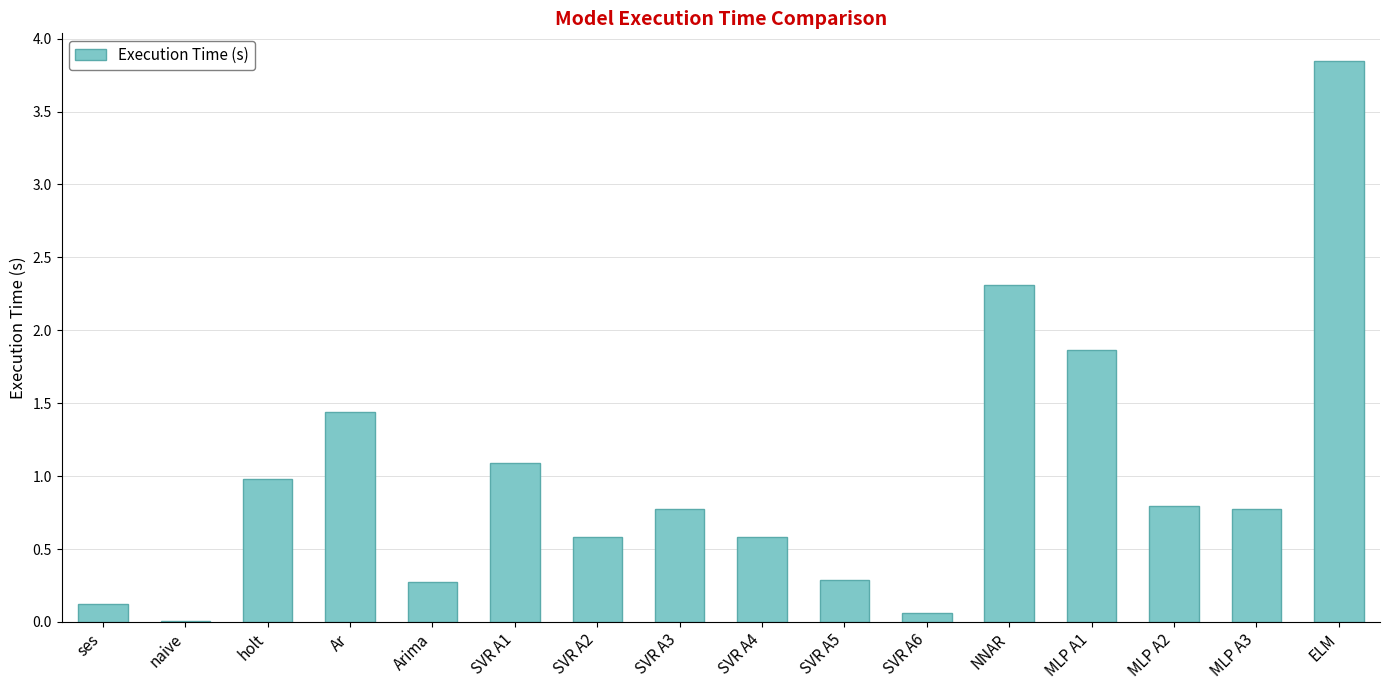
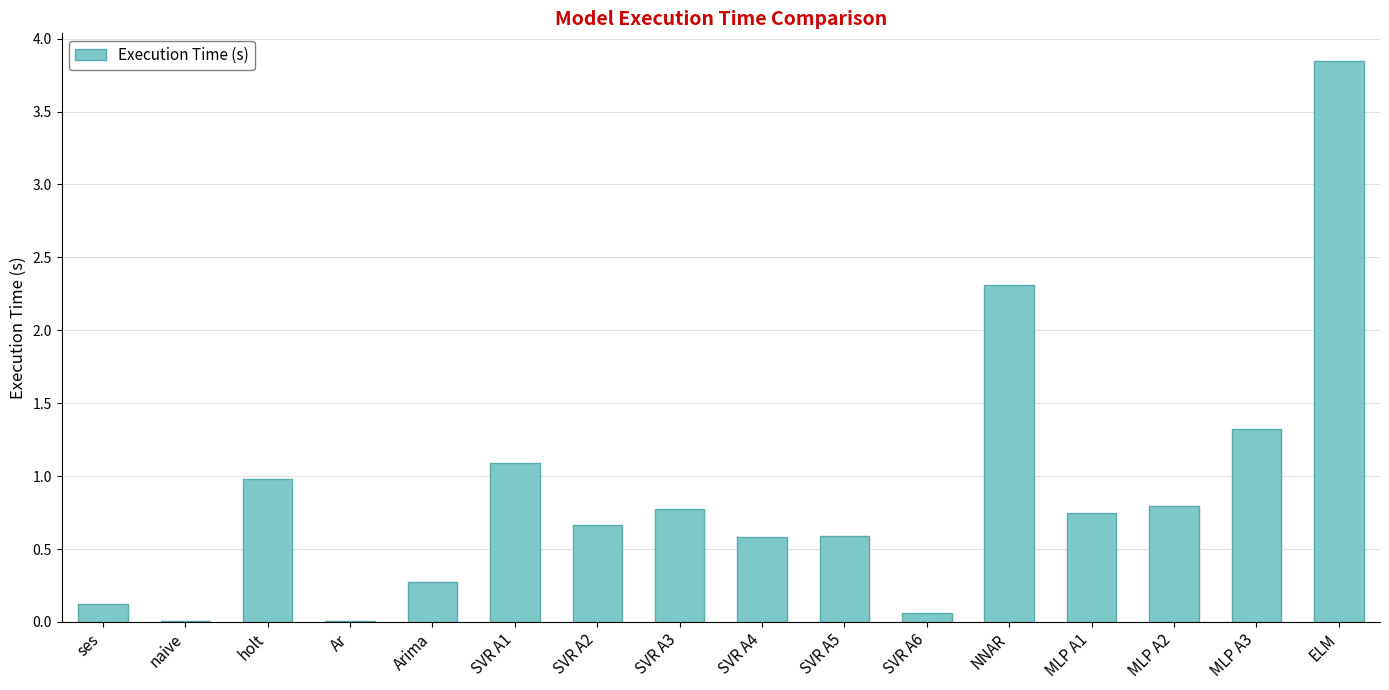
  {
    "ses": 0.12,
    "holt": 0.98,
-   "Ar": 1.44,
+   "Ar": 0.01,
    "Arima": 0.28,
    "SVR A1": 1.09,
-   "SVR A2": 0.58,
+   "SVR A2": 0.67,
    "SVR A3": 0.77,
    "SVR A4": 0.59,
-   "SVR A5": 0.29,
+   "SVR A5": 0.59,
    "SVR A6": 0.06,
    "NNAR": 2.31,
-   "MLP A1": 1.86,
+   "MLP A1": 0.75,
    "MLP A2": 0.79,
-   "MLP A3": 0.78,
+   "MLP A3": 1.32,
    "ELM": 3.84
  }
